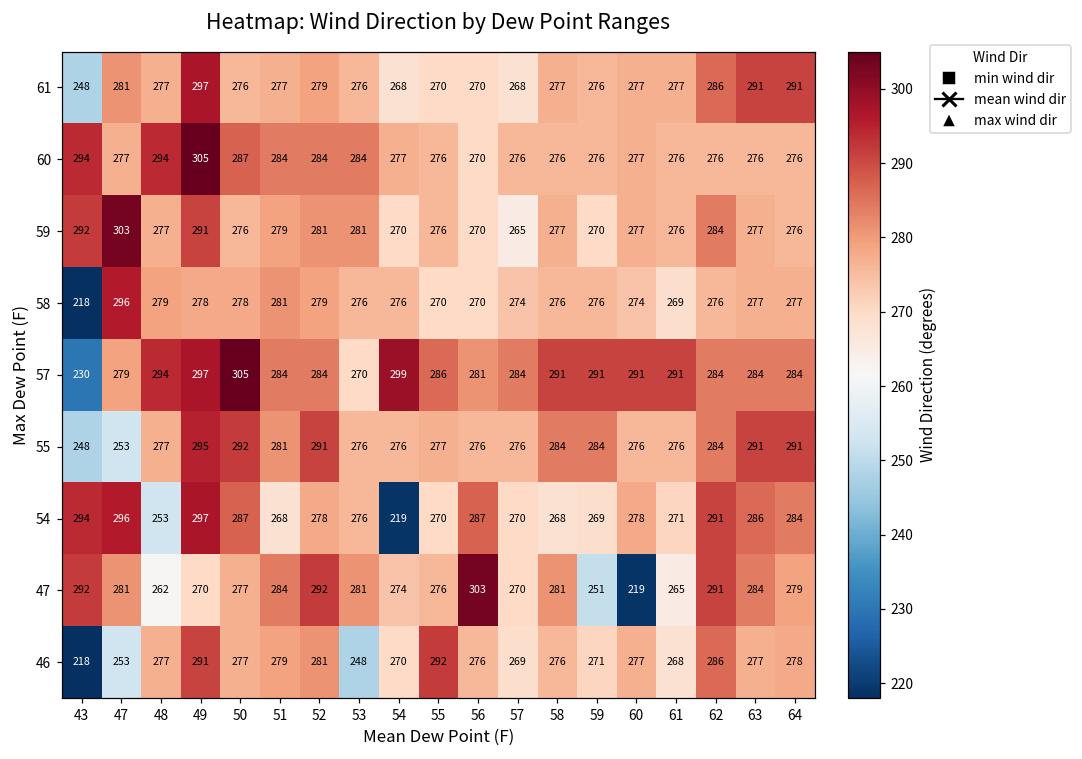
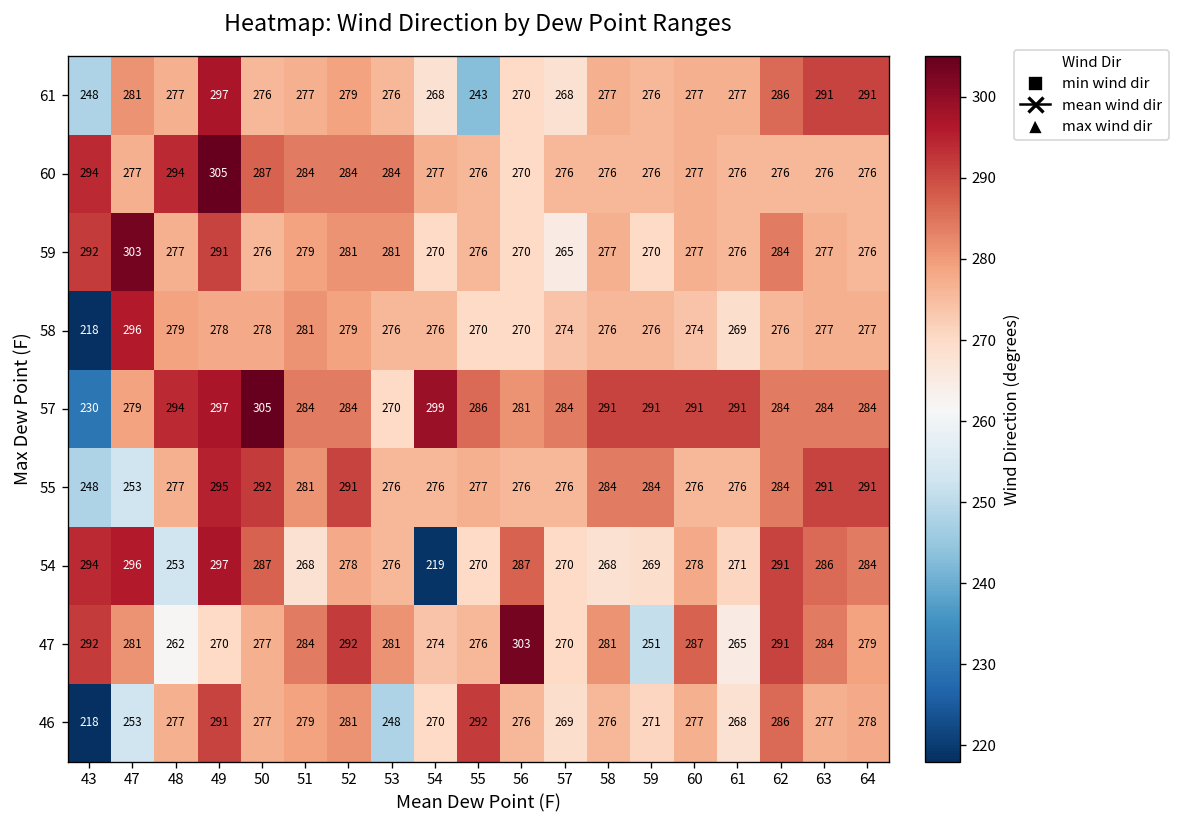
  {
    "61": {
      "43": 248,
      "47": 281,
      "48": 277,
      "49": 297,
      "50": 276,
      "51": 277,
      "52": 279,
      "53": 276,
      "54": 268,
-     "55": 270,
+     "55": 243,
      "56": 270,
      "57": 268,
      "58": 277,
      "59": 276,
      "60": 277,
      "61": 277,
      "62": 286,
      "63": 291,
      "64": 291
    },
    "60": {
      "43": 294,
      "47": 277,
      "48": 294,
      "49": 305,
      "50": 287,
      "51": 284,
      "52": 284,
      "53": 284,
      "54": 277,
      "55": 276,
      "56": 270,
      "57": 276,
      "58": 276,
      "59": 276,
      "60": 277,
      "61": 276,
      "62": 276,
      "63": 276,
      "64": 276
    },
    "59": {
      "43": 292,
      "47": 303,
      "48": 277,
      "49": 291,
      "50": 276,
      "51": 279,
      "52": 281,
      "53": 281,
      "54": 270,
      "55": 276,
      "56": 270,
      "57": 265,
      "58": 277,
      "59": 270,
      "60": 277,
      "61": 276,
      "62": 284,
      "63": 277,
      "64": 276
    },
    "58": {
      "43": 218,
      "47": 296,
      "48": 279,
      "49": 278,
      "50": 278,
      "51": 281,
      "52": 279,
      "53": 276,
      "54": 276,
      "55": 270,
      "56": 270,
      "57": 274,
      "58": 276,
      "59": 276,
      "60": 274,
      "61": 269,
      "62": 276,
      "63": 277,
      "64": 277
    },
    "57": {
      "43": 230,
      "47": 279,
      "48": 294,
      "49": 297,
      "50": 305,
      "51": 284,
      "52": 284,
      "53": 270,
      "54": 299,
      "55": 286,
      "56": 281,
      "57": 284,
      "58": 291,
      "59": 291,
      "60": 291,
      "61": 291,
      "62": 284,
      "63": 284,
      "64": 284
    },
    "55": {
      "43": 248,
      "47": 253,
      "48": 277,
      "49": 295,
      "50": 292,
      "51": 281,
      "52": 291,
      "53": 276,
      "54": 276,
      "55": 277,
      "56": 276,
      "57": 276,
      "58": 284,
      "59": 284,
      "60": 276,
      "61": 276,
      "62": 284,
      "63": 291,
      "64": 291
    },
    "54": {
      "43": 294,
      "47": 296,
      "48": 253,
      "49": 297,
      "50": 287,
      "51": 268,
      "52": 278,
      "53": 276,
      "54": 219,
      "55": 270,
      "56": 287,
      "57": 270,
      "58": 268,
      "59": 269,
      "60": 278,
      "61": 271,
      "62": 291,
      "63": 286,
      "64": 284
    },
    "47": {
      "43": 292,
      "47": 281,
      "48": 262,
      "49": 270,
      "50": 277,
      "51": 284,
      "52": 292,
      "53": 281,
      "54": 274,
      "55": 276,
      "56": 303,
      "57": 270,
      "58": 281,
      "59": 251,
-     "60": 219,
+     "60": 287,
      "61": 265,
      "62": 291,
      "63": 284,
      "64": 279
    },
    "46": {
      "43": 218,
      "47": 253,
      "48": 277,
      "49": 291,
      "50": 277,
      "51": 279,
      "52": 281,
      "53": 248,
      "54": 270,
      "55": 292,
      "56": 276,
      "57": 269,
      "58": 276,
      "59": 271,
      "60": 277,
      "61": 268,
      "62": 286,
      "63": 277,
      "64": 278
    }
  }
